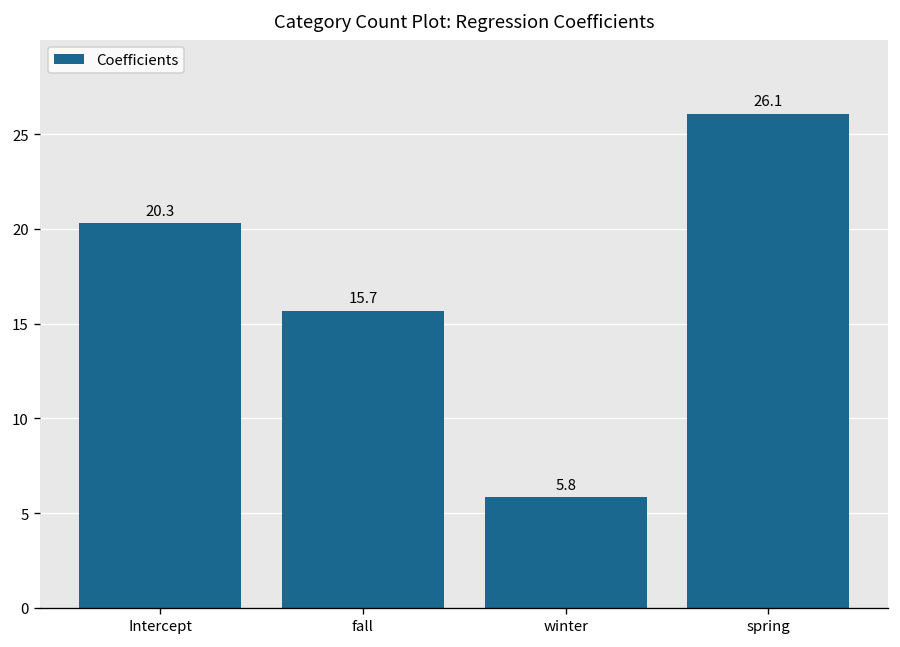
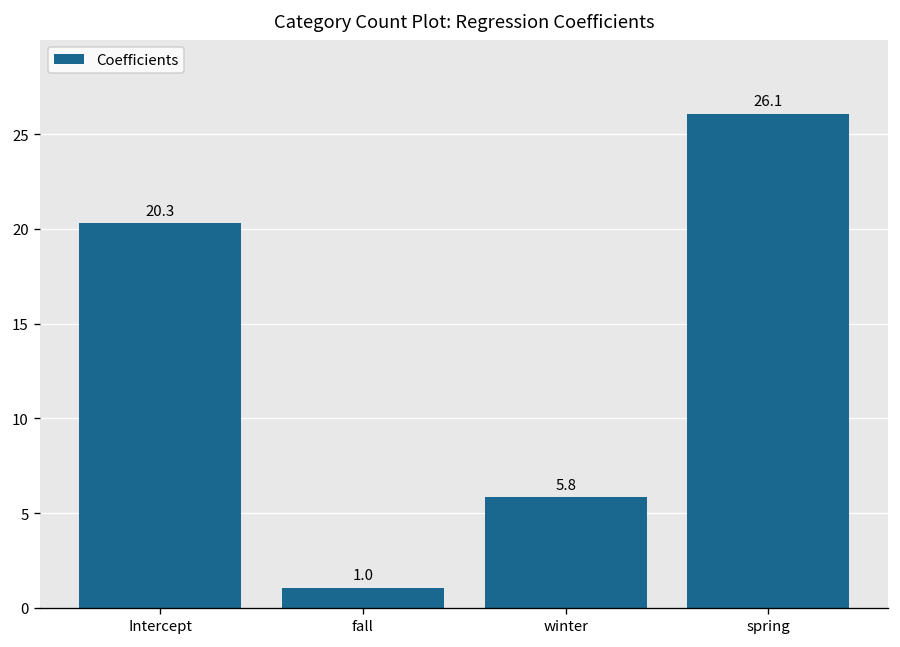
  {
    "Intercept": 20.3,
-   "fall": 15.7,
+   "fall": 1.0,
    "winter": 5.8,
    "spring": 26.1
  }
